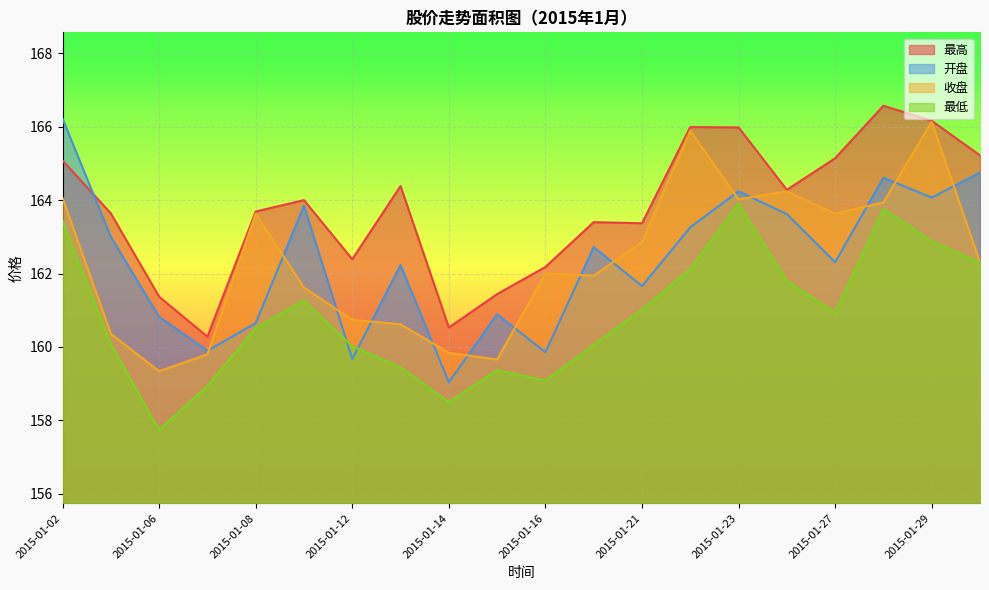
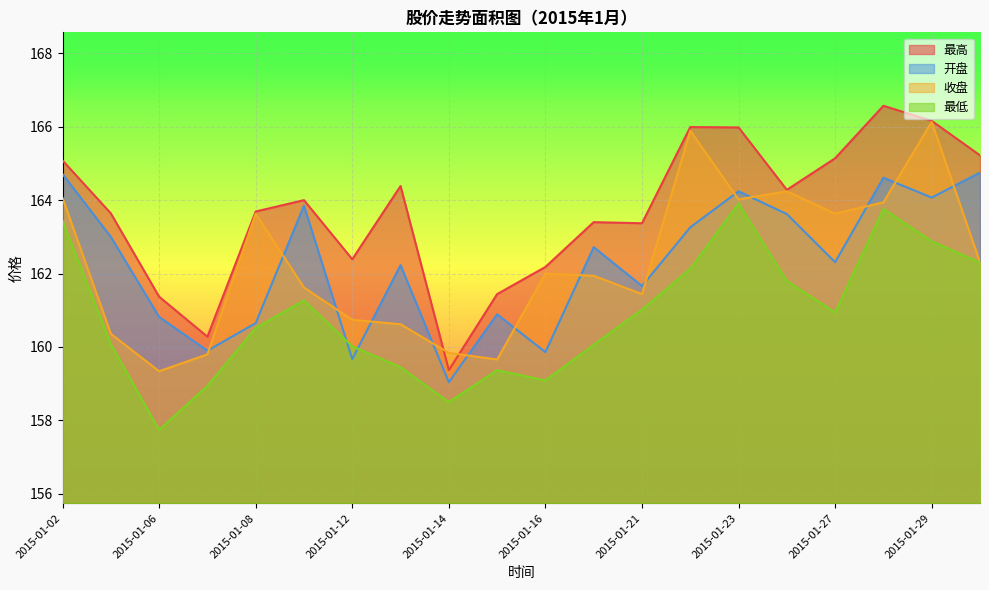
  {
    "最高": {
      "2015-01-02": 165.1,
      "2015-01-06": 161.4,
      "2015-01-12": 162.4,
-     "2015-01-14": 160.5,
+     "2015-01-14": 159.4,
      "2015-01-16": 162.2,
      "2015-01-21": 163.4,
      "2015-01-23": 166.0,
      "2015-01-27": 165.1
    },
    "开盘": {
-     "2015-01-02": 166.2,
+     "2015-01-02": 164.7,
      "2015-01-06": 160.8,
      "2015-01-08": 160.7,
      "2015-01-12": 159.7,
      "2015-01-14": 159.0,
      "2015-01-16": 159.9,
      "2015-01-21": 161.7,
      "2015-01-23": 164.2,
      "2015-01-27": 162.3,
      "2015-01-29": 164.1
    },
    "收盘": {
      "2015-01-02": 164.1,
      "2015-01-06": 159.3,
      "2015-01-12": 160.7,
      "2015-01-14": 159.8,
      "2015-01-16": 162.0,
-     "2015-01-21": 162.9,
+     "2015-01-21": 161.4,
      "2015-01-23": 164.0,
      "2015-01-27": 163.6
    },
    "最低": {
      "2015-01-02": 163.4,
      "2015-01-06": 157.7,
      "2015-01-08": 160.5,
      "2015-01-12": 160.0,
      "2015-01-14": 158.5,
      "2015-01-16": 159.1,
      "2015-01-21": 161.0,
      "2015-01-23": 163.9,
      "2015-01-27": 160.9,
      "2015-01-29": 162.9
    }
  }
